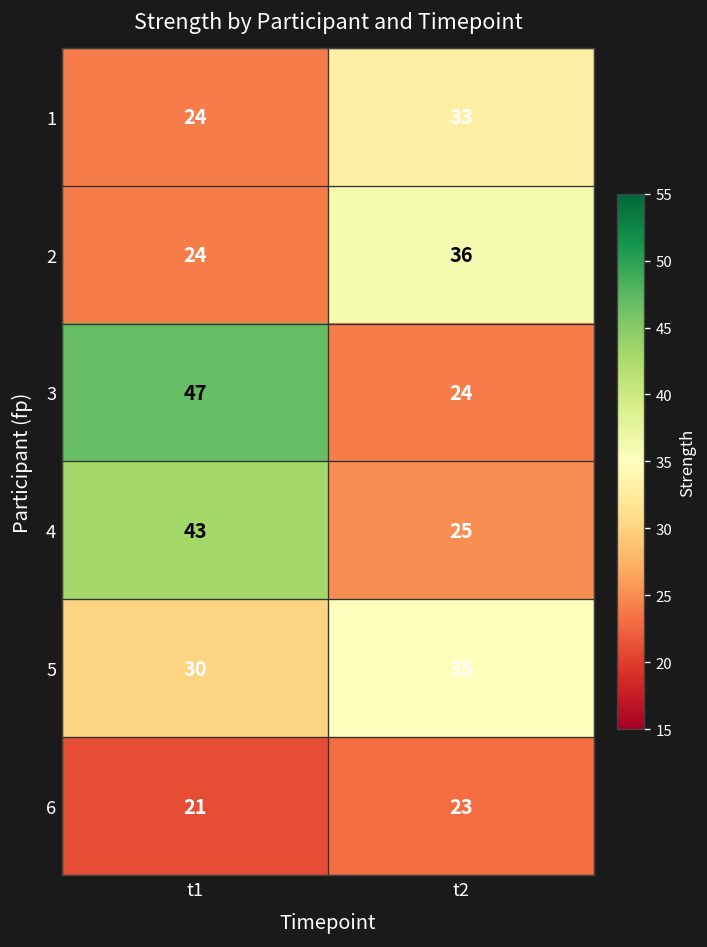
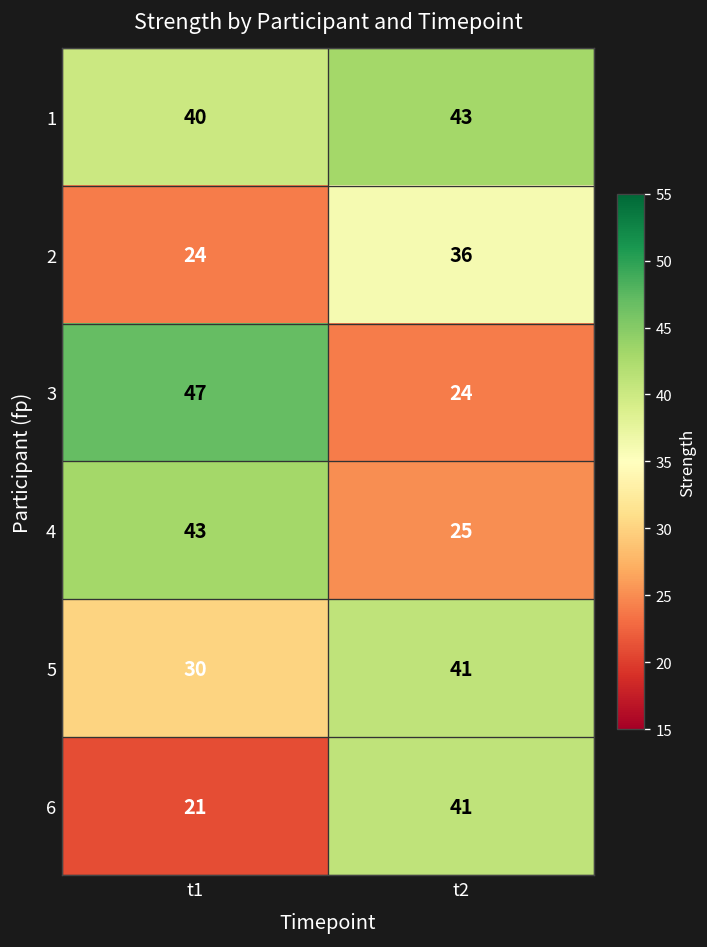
  {
    "1": {
-     "t1": 24,
-     "t2": 33
+     "t1": 40,
+     "t2": 43
    },
    "2": {
      "t1": 24,
      "t2": 36
    },
    "3": {
      "t1": 47,
      "t2": 24
    },
    "4": {
      "t1": 43,
      "t2": 25
    },
    "5": {
      "t1": 30,
-     "t2": 35
+     "t2": 41
    },
    "6": {
      "t1": 21,
-     "t2": 23
+     "t2": 41
    }
  }
